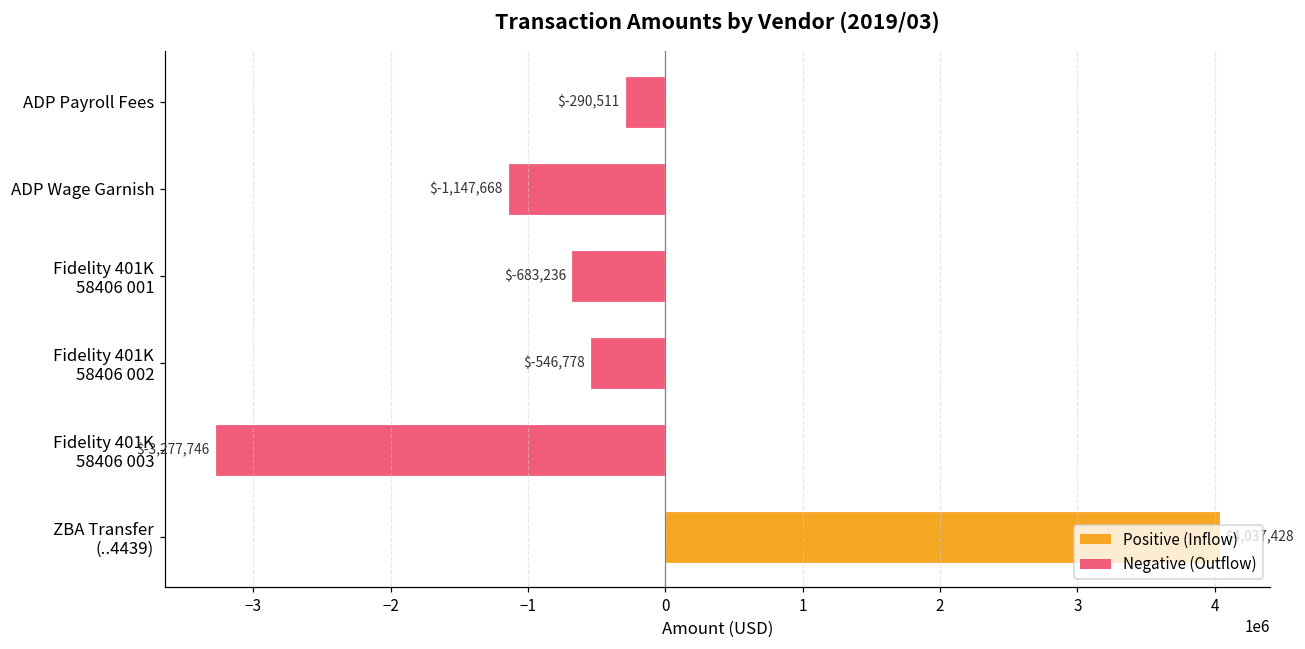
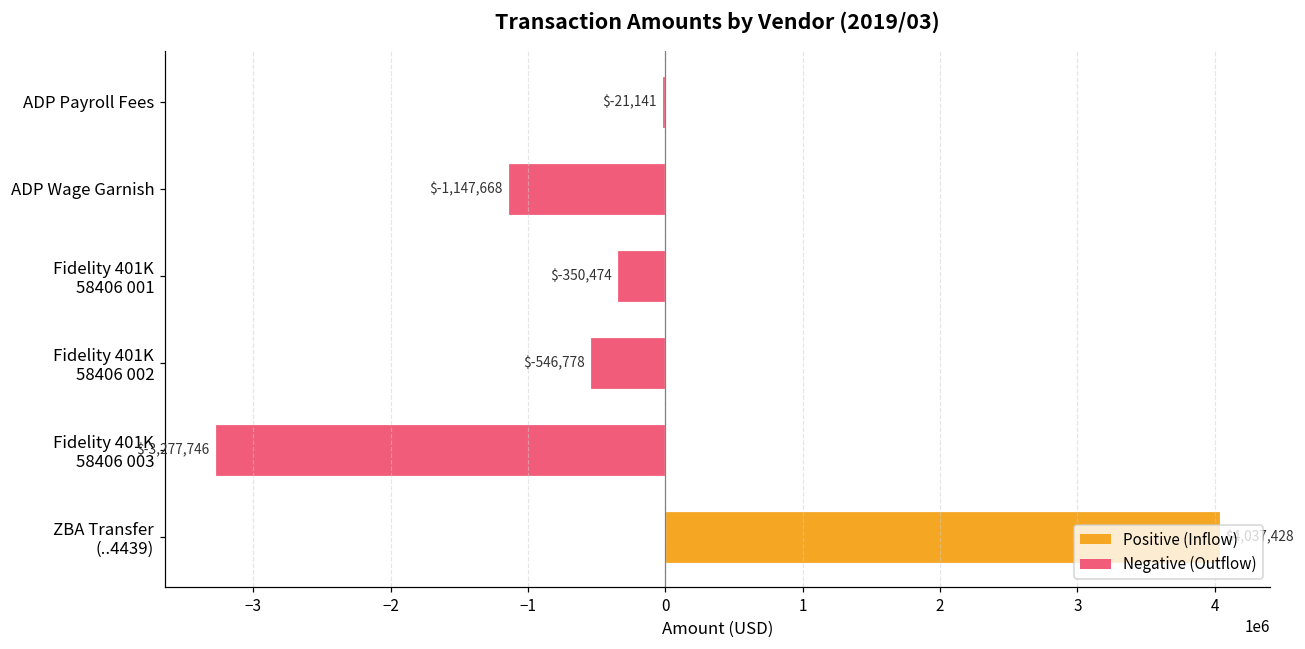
  {
-   "ADP Payroll Fees": "$-290,511",
+   "ADP Payroll Fees": "$-21,141",
    "ADP Wage Garnish": "$-1,147,668",
-   "Fidelity 401K 58406 001": "$-683,236",
+   "Fidelity 401K 58406 001": "$-350,474",
    "Fidelity 401K 58406 002": "$-546,778",
    "Fidelity 401K 58406 003": "$-3,277,746"
  }
